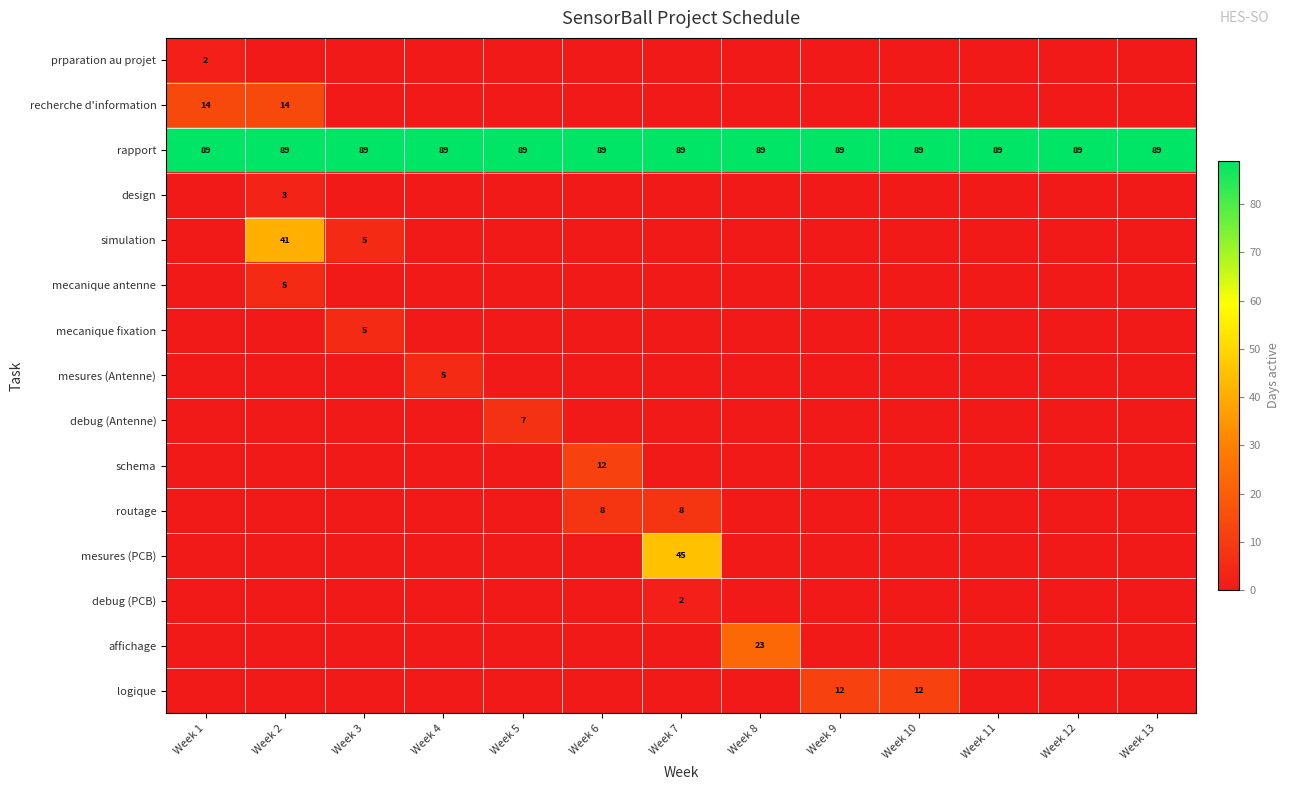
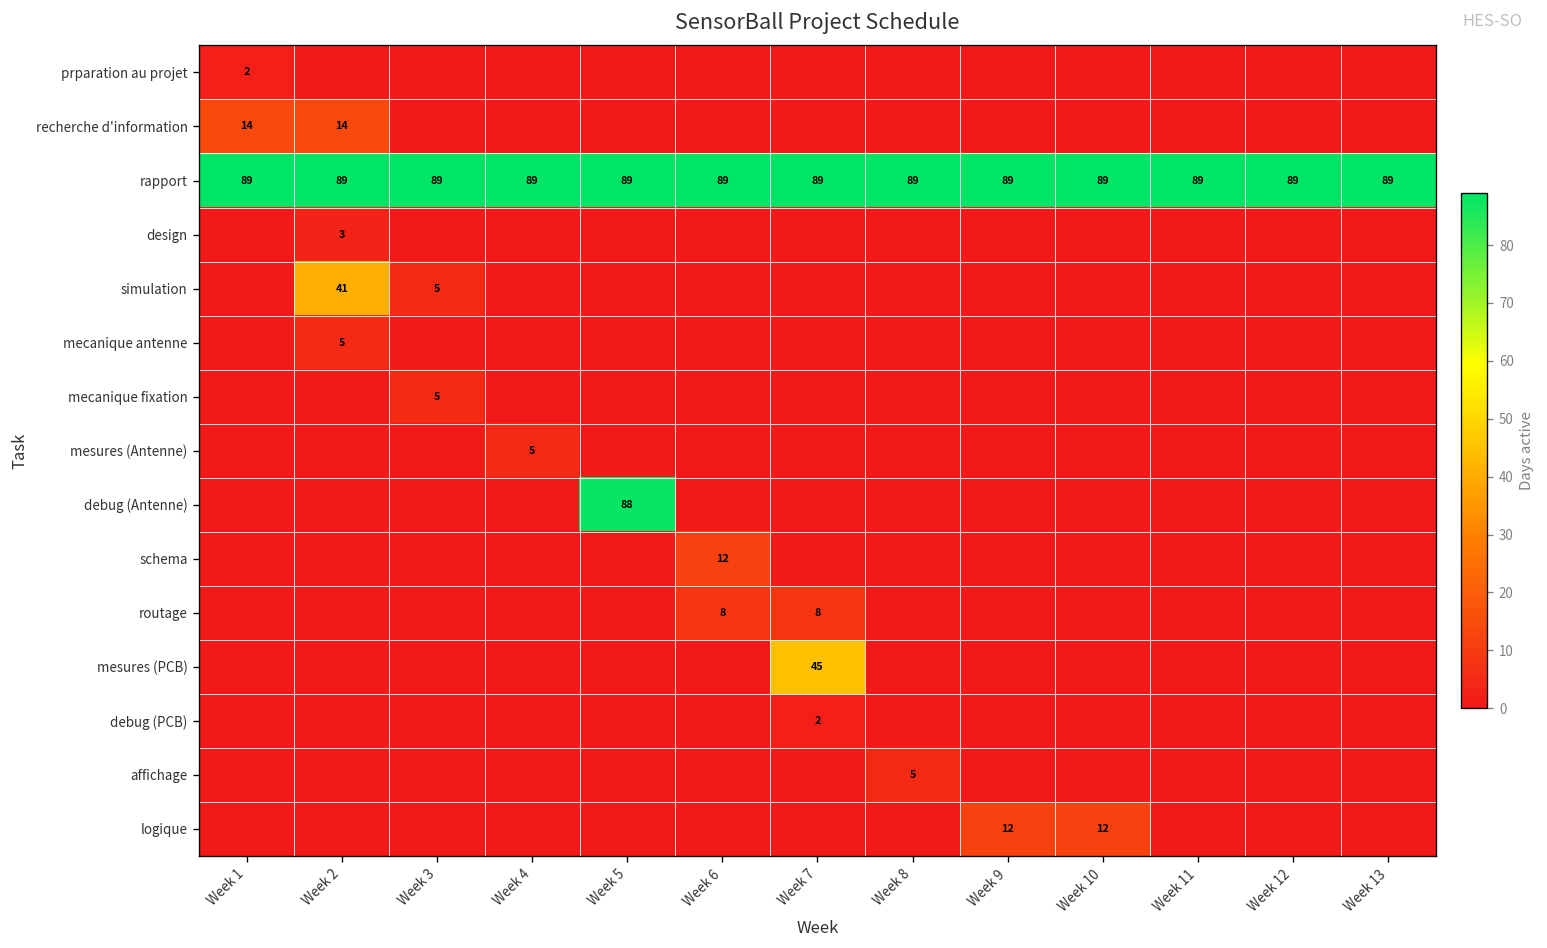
  {
    "prparation au projet": {
      "Week 1": 2
    },
    "recherche d'information": {
      "Week 1": 14,
      "Week 2": 14
    },
    "rapport": {
      "Week 1": 89,
      "Week 2": 89,
      "Week 3": 89,
      "Week 4": 89,
      "Week 5": 89,
      "Week 6": 89,
      "Week 7": 89,
      "Week 8": 89,
      "Week 9": 89,
      "Week 10": 89,
      "Week 11": 89,
      "Week 12": 89,
      "Week 13": 89
    },
    "design": {
      "Week 2": 3
    },
    "simulation": {
      "Week 2": 41,
      "Week 3": 5
    },
    "mecanique antenne": {
      "Week 2": 5
    },
    "mecanique fixation": {
      "Week 3": 5
    },
    "mesures (Antenne)": {
      "Week 4": 5
    },
    "debug (Antenne)": {
-     "Week 5": 7
+     "Week 5": 88
    },
    "schema": {
      "Week 6": 12
    },
    "routage": {
      "Week 6": 8,
      "Week 7": 8
    },
    "mesures (PCB)": {
      "Week 7": 45
    },
    "debug (PCB)": {
      "Week 7": 2
    },
    "affichage": {
-     "Week 8": 23
+     "Week 8": 5
    },
    "logique": {
      "Week 9": 12,
      "Week 10": 12
    }
  }
